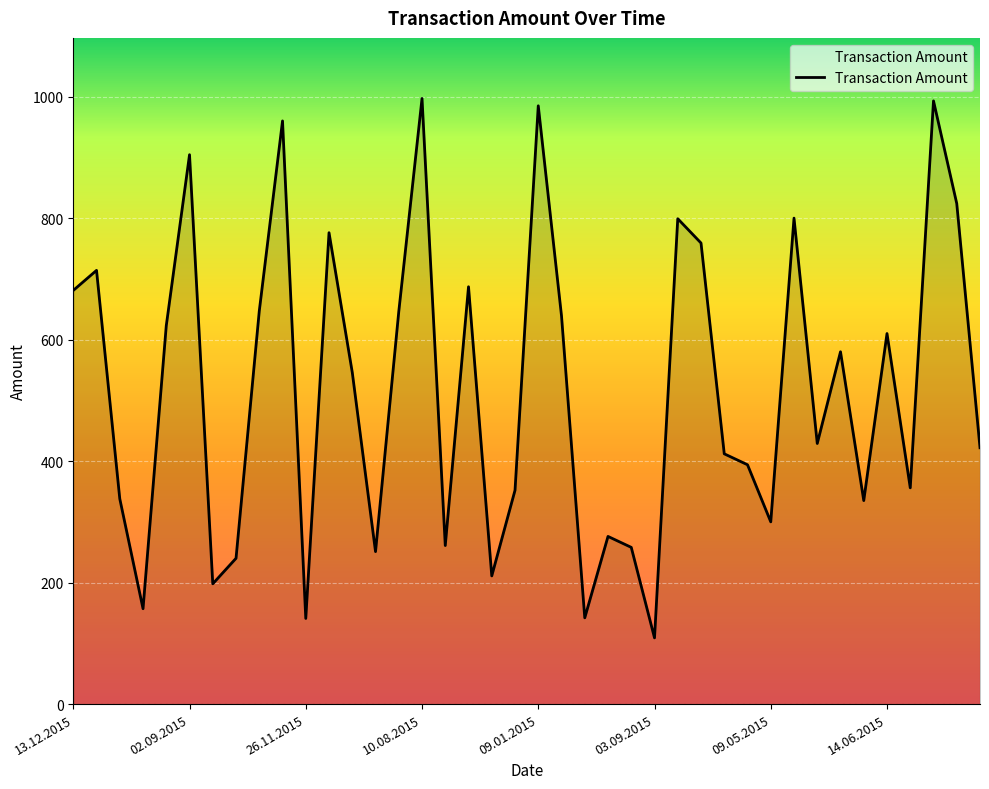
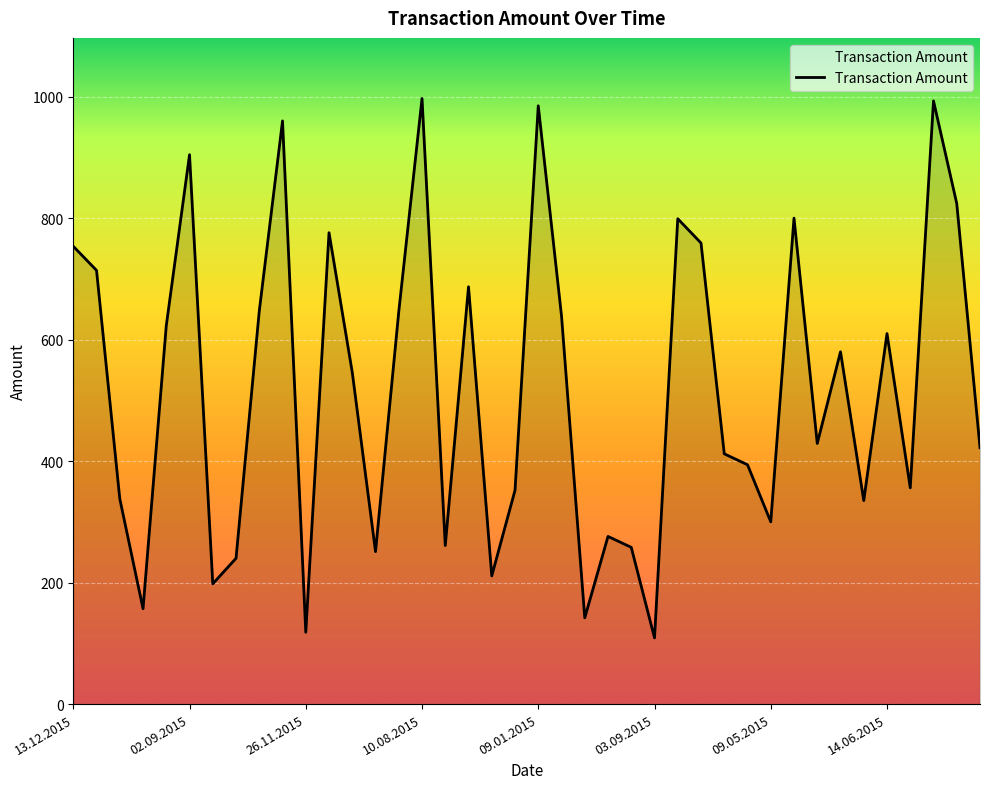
  {
-   "13.12.2015": 680,
+   "13.12.2015": 750,
    "02.09.2015": 900,
-   "26.11.2015": 140,
+   "26.11.2015": 120,
    "10.08.2015": 1000,
    "09.01.2015": 980,
    "09.05.2015": 300,
    "14.06.2015": 610
  }
